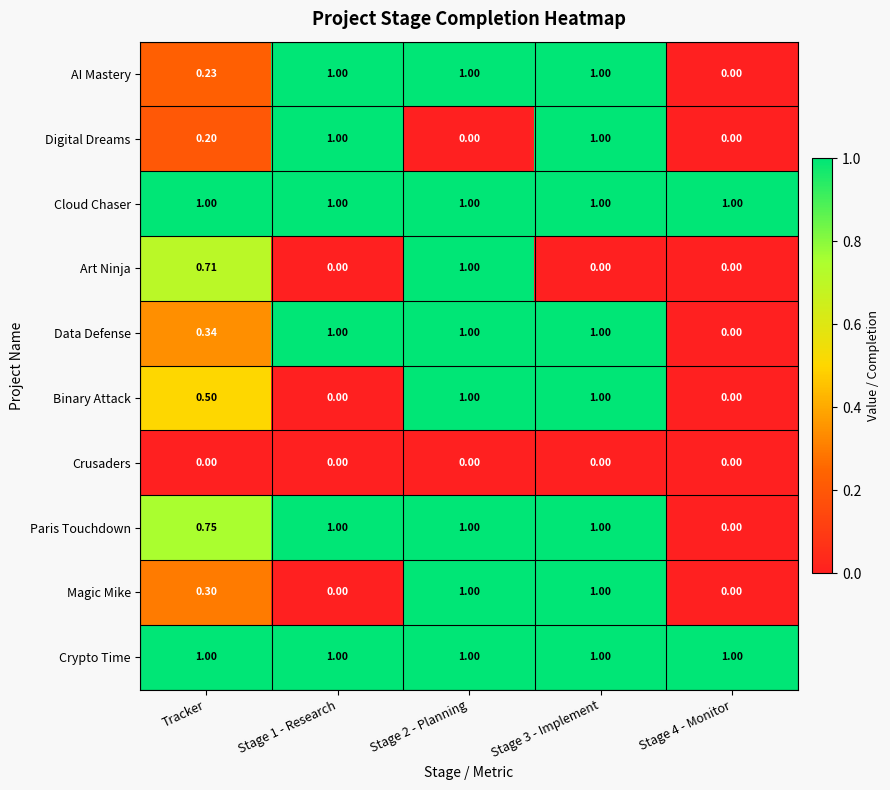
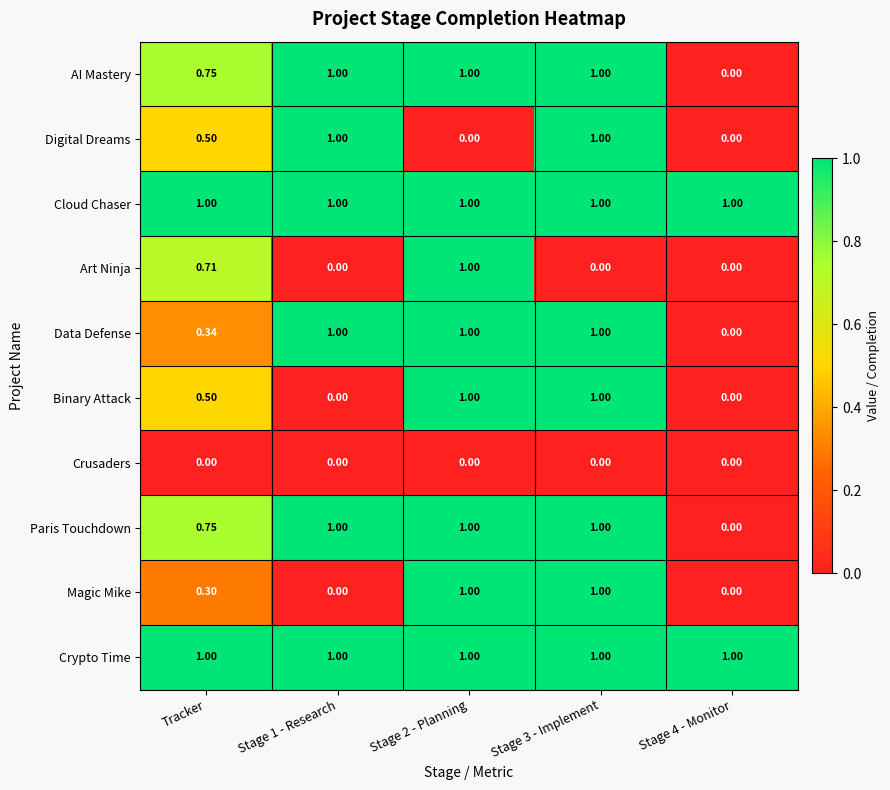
  {
    "AI Mastery": {
-     "Tracker": 0.23,
+     "Tracker": 0.75,
      "Stage 1 - Research": 1.00,
      "Stage 2 - Planning": 1.00,
      "Stage 3 - Implement": 1.00,
      "Stage 4 - Monitor": 0.00
    },
    "Digital Dreams": {
-     "Tracker": 0.20,
+     "Tracker": 0.50,
      "Stage 1 - Research": 1.00,
      "Stage 2 - Planning": 0.00,
      "Stage 3 - Implement": 1.00,
      "Stage 4 - Monitor": 0.00
    },
    "Cloud Chaser": {
      "Tracker": 1.00,
      "Stage 1 - Research": 1.00,
      "Stage 2 - Planning": 1.00,
      "Stage 3 - Implement": 1.00,
      "Stage 4 - Monitor": 1.00
    },
    "Art Ninja": {
      "Tracker": 0.71,
      "Stage 1 - Research": 0.00,
      "Stage 2 - Planning": 1.00,
      "Stage 3 - Implement": 0.00,
      "Stage 4 - Monitor": 0.00
    },
    "Data Defense": {
      "Tracker": 0.34,
      "Stage 1 - Research": 1.00,
      "Stage 2 - Planning": 1.00,
      "Stage 3 - Implement": 1.00,
      "Stage 4 - Monitor": 0.00
    },
    "Binary Attack": {
      "Tracker": 0.50,
      "Stage 1 - Research": 0.00,
      "Stage 2 - Planning": 1.00,
      "Stage 3 - Implement": 1.00,
      "Stage 4 - Monitor": 0.00
    },
    "Crusaders": {
      "Tracker": 0.00,
      "Stage 1 - Research": 0.00,
      "Stage 2 - Planning": 0.00,
      "Stage 3 - Implement": 0.00,
      "Stage 4 - Monitor": 0.00
    },
    "Paris Touchdown": {
      "Tracker": 0.75,
      "Stage 1 - Research": 1.00,
      "Stage 2 - Planning": 1.00,
      "Stage 3 - Implement": 1.00,
      "Stage 4 - Monitor": 0.00
    },
    "Magic Mike": {
      "Tracker": 0.30,
      "Stage 1 - Research": 0.00,
      "Stage 2 - Planning": 1.00,
      "Stage 3 - Implement": 1.00,
      "Stage 4 - Monitor": 0.00
    },
    "Crypto Time": {
      "Tracker": 1.00,
      "Stage 1 - Research": 1.00,
      "Stage 2 - Planning": 1.00,
      "Stage 3 - Implement": 1.00,
      "Stage 4 - Monitor": 1.00
    }
  }
